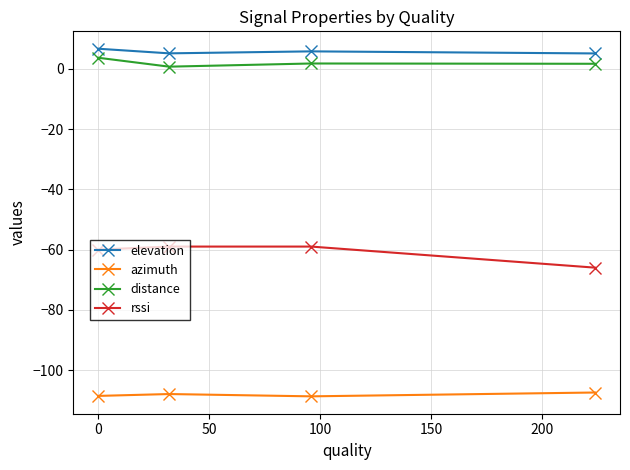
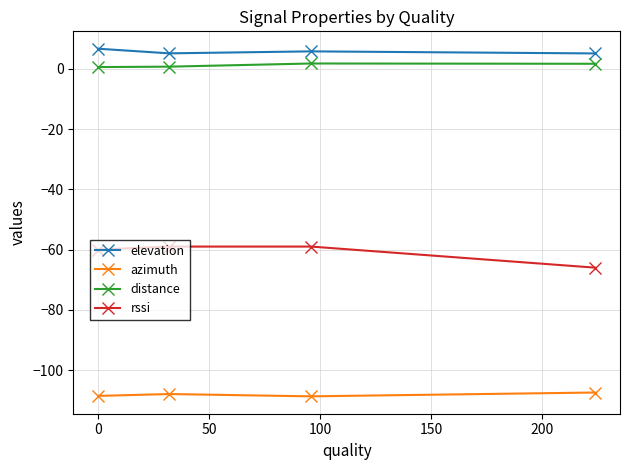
  {
    "elevation": {
      "0": 7
    },
    "azimuth": {
      "0": -109
    },
    "distance": {
-     "0": 4
+     "0": 1
    }
  }
